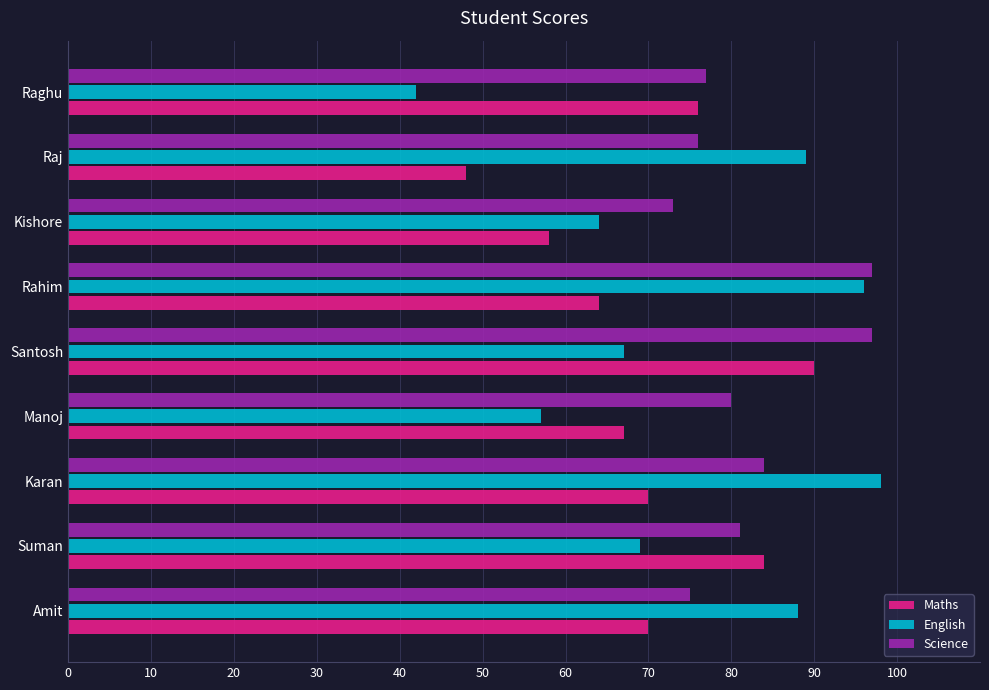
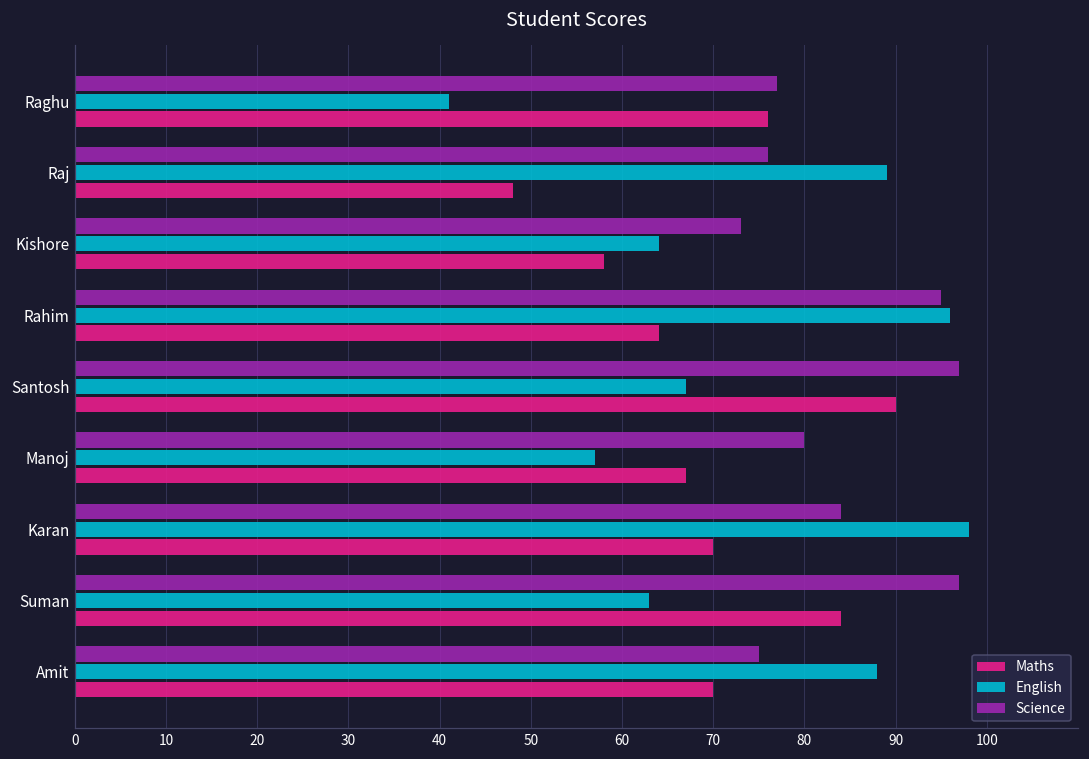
  {
    "Maths": {
      "Raghu": 76,
      "Raj": 48,
      "Kishore": 58,
      "Rahim": 64,
      "Santosh": 90,
      "Manoj": 67,
      "Karan": 70,
      "Suman": 84,
      "Amit": 70
    },
    "English": {
-     "Raghu": 42,
+     "Raghu": 41,
      "Raj": 89,
      "Kishore": 64,
      "Rahim": 96,
      "Santosh": 67,
      "Manoj": 57,
      "Karan": 98,
-     "Suman": 69,
+     "Suman": 63,
      "Amit": 88
    },
    "Science": {
      "Raghu": 77,
      "Raj": 76,
      "Kishore": 73,
-     "Rahim": 97,
+     "Rahim": 95,
      "Santosh": 97,
      "Manoj": 80,
      "Karan": 84,
-     "Suman": 81,
+     "Suman": 97,
      "Amit": 75
    }
  }
